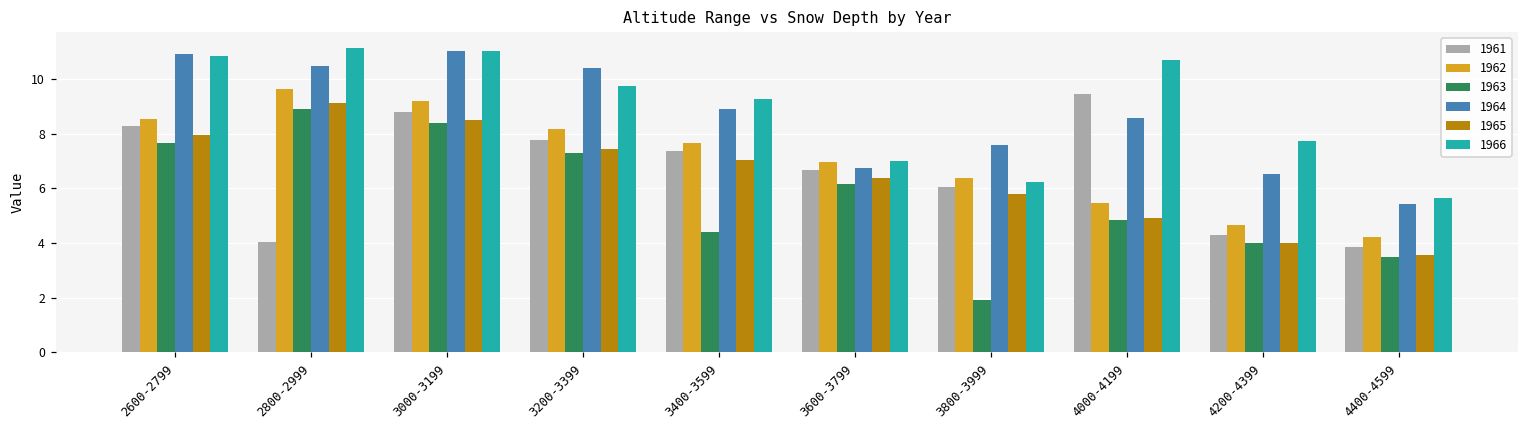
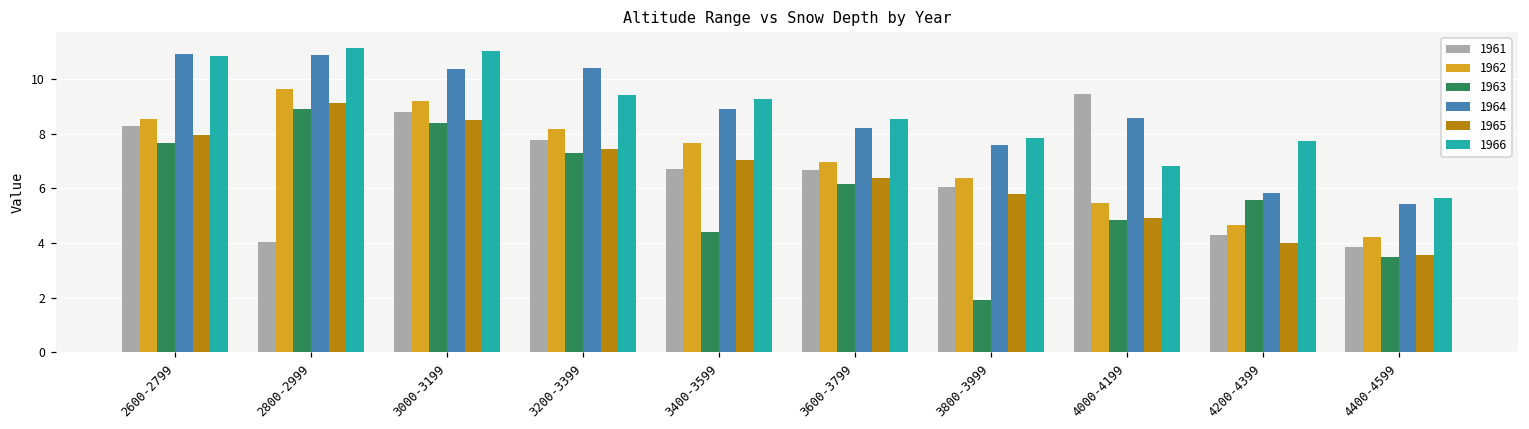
  {
    "1961": {
      "2600-2799": 8.3,
      "2800-2999": 4.0,
      "3000-3199": 8.8,
      "3200-3399": 7.8,
-     "3400-3599": 7.4,
+     "3400-3599": 6.7,
      "3600-3799": 6.7,
      "3800-3999": 6.1,
      "4000-4199": 9.4,
      "4200-4399": 4.3,
      "4400-4599": 3.9
    },
    "1963": {
      "2600-2799": 7.7,
      "2800-2999": 8.9,
      "3000-3199": 8.4,
      "3200-3399": 7.3,
      "3400-3599": 4.4,
      "3600-3799": 6.2,
      "3800-3999": 1.9,
      "4000-4199": 4.9,
-     "4200-4399": 4.0,
+     "4200-4399": 5.6,
      "4400-4599": 3.5
    },
    "1964": {
      "2600-2799": 10.9,
-     "2800-2999": 10.5,
-     "3000-3199": 11.0,
+     "2800-2999": 10.9,
+     "3000-3199": 10.4,
      "3200-3399": 10.4,
      "3400-3599": 8.9,
-     "3600-3799": 6.7,
+     "3600-3799": 8.2,
      "3800-3999": 7.6,
      "4000-4199": 8.6,
-     "4200-4399": 6.5,
+     "4200-4399": 5.8,
      "4400-4599": 5.4
    },
    "1966": {
      "2600-2799": 10.9,
      "2800-2999": 11.2,
      "3000-3199": 11.0,
-     "3200-3399": 9.7,
+     "3200-3399": 9.4,
      "3400-3599": 9.3,
-     "3600-3799": 7.0,
-     "3800-3999": 6.2,
-     "4000-4199": 10.7,
+     "3600-3799": 8.6,
+     "3800-3999": 7.9,
+     "4000-4199": 6.8,
      "4200-4399": 7.7,
      "4400-4599": 5.7
    }
  }
